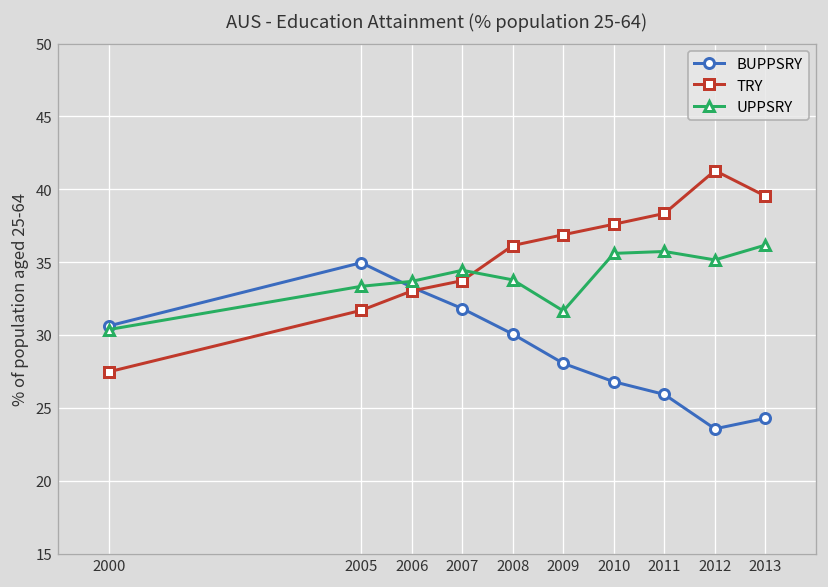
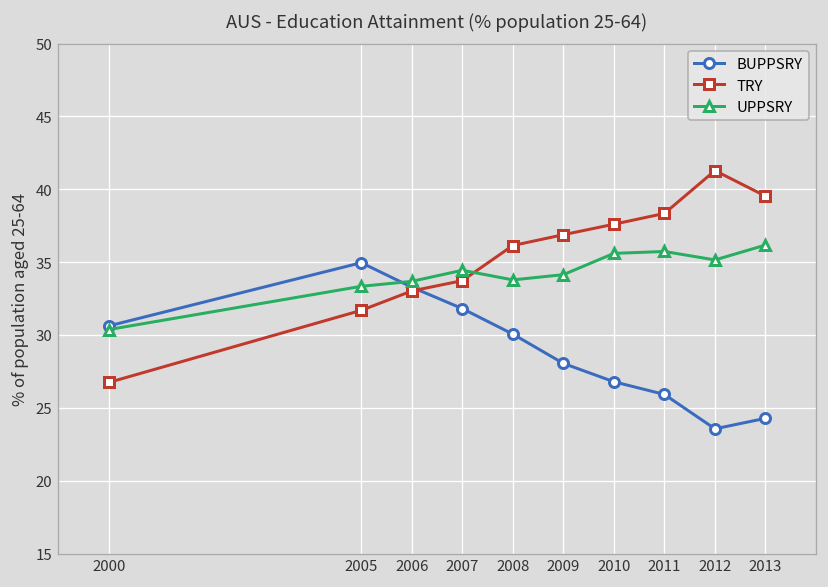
  {
    "BUPPSRY": {
      "2000": 30.6,
      "2005": 35.0,
      "2006": 33.3,
      "2007": 31.8,
      "2008": 30.1,
      "2009": 28.1,
      "2010": 26.8,
      "2011": 25.9,
      "2012": 23.6,
      "2013": 24.3
    },
    "TRY": {
-     "2000": 27.5,
+     "2000": 26.7,
      "2005": 31.7,
      "2006": 33.0,
      "2007": 33.7,
      "2008": 36.1,
      "2009": 36.9,
      "2010": 37.6,
      "2011": 38.3,
      "2012": 41.3,
      "2013": 39.5
    },
    "UPPSRY": {
      "2000": 30.4,
      "2005": 33.3,
      "2006": 33.7,
      "2007": 34.4,
      "2008": 33.8,
-     "2009": 31.7,
+     "2009": 34.1,
      "2010": 35.6,
      "2011": 35.7,
      "2012": 35.2,
      "2013": 36.2
    }
  }
